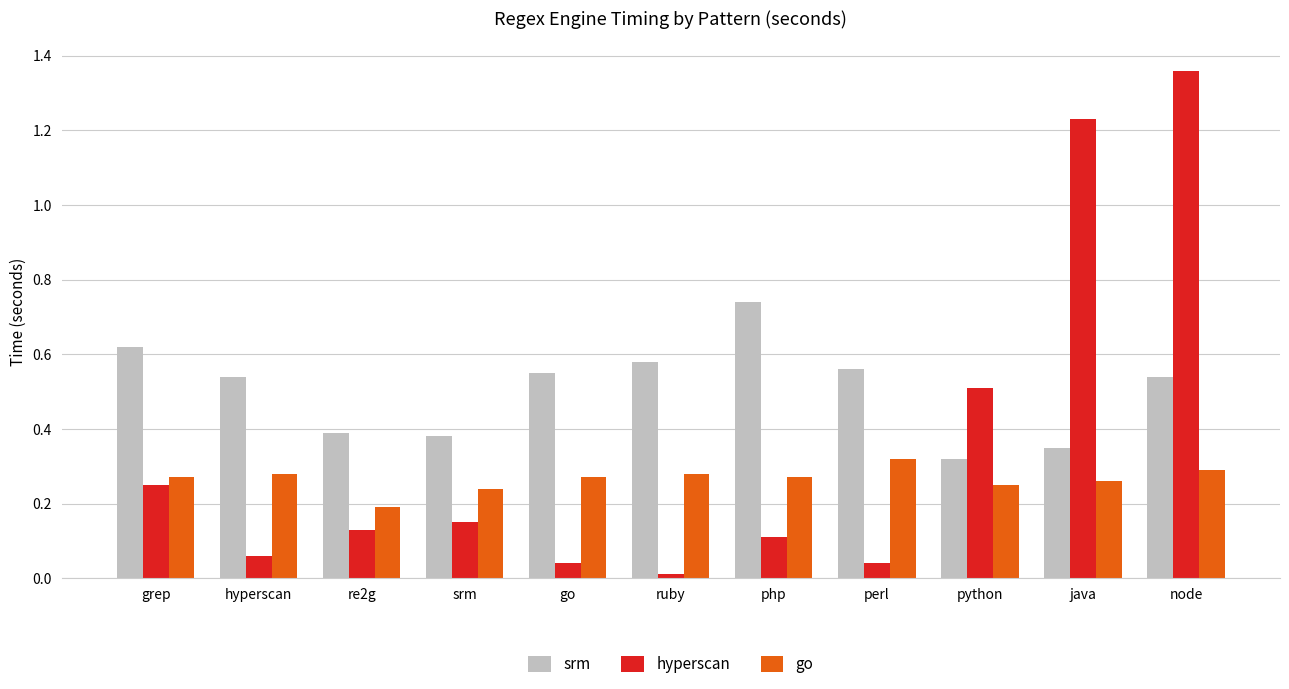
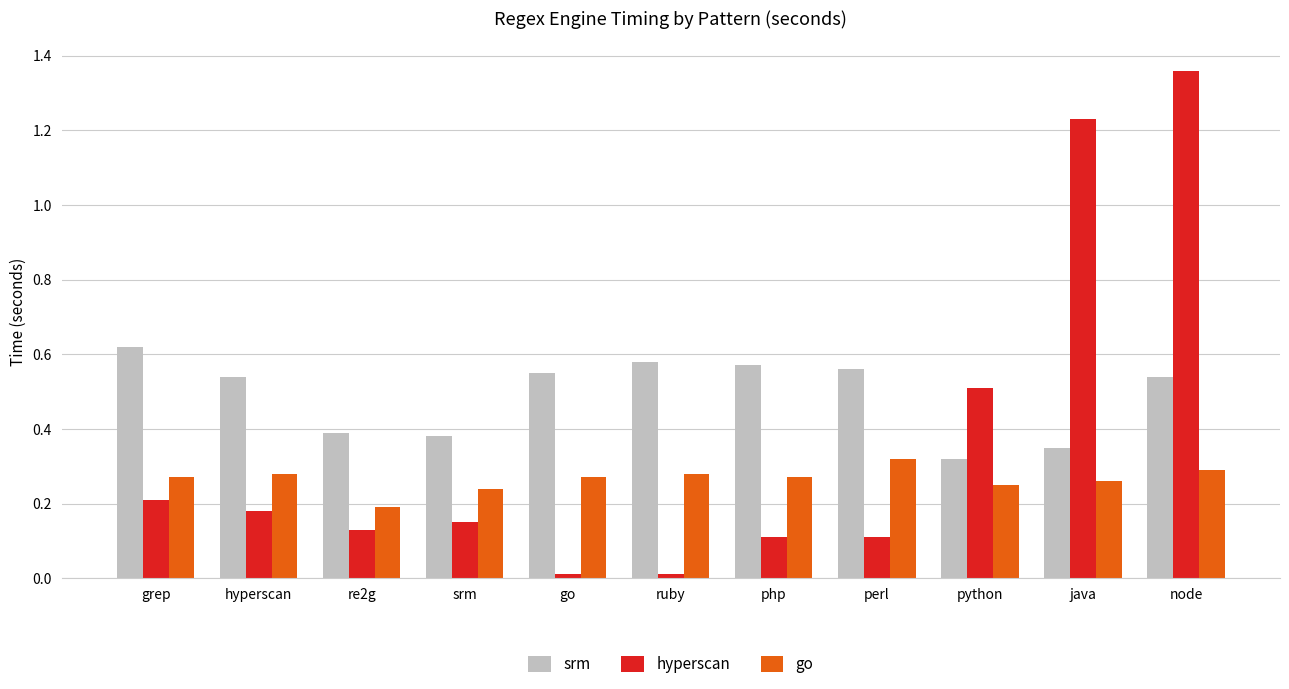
  {
    "srm": {
      "grep": 0.62,
      "hyperscan": 0.54,
      "re2g": 0.39,
      "srm": 0.38,
      "go": 0.55,
      "ruby": 0.58,
-     "php": 0.74,
+     "php": 0.57,
      "perl": 0.56,
      "python": 0.32,
      "java": 0.35,
      "node": 0.54
    },
    "hyperscan": {
-     "grep": 0.25,
-     "hyperscan": 0.06,
+     "grep": 0.21,
+     "hyperscan": 0.18,
      "re2g": 0.13,
      "srm": 0.15,
-     "go": 0.04,
+     "go": 0.01,
      "ruby": 0.01,
      "php": 0.11,
-     "perl": 0.04,
+     "perl": 0.11,
      "python": 0.51,
      "java": 1.23,
      "node": 1.36
    },
    "go": {
      "grep": 0.27,
      "hyperscan": 0.28,
      "re2g": 0.19,
      "srm": 0.24,
      "go": 0.27,
      "ruby": 0.28,
      "php": 0.27,
      "perl": 0.32,
      "python": 0.25,
      "java": 0.26,
      "node": 0.29
    }
  }
